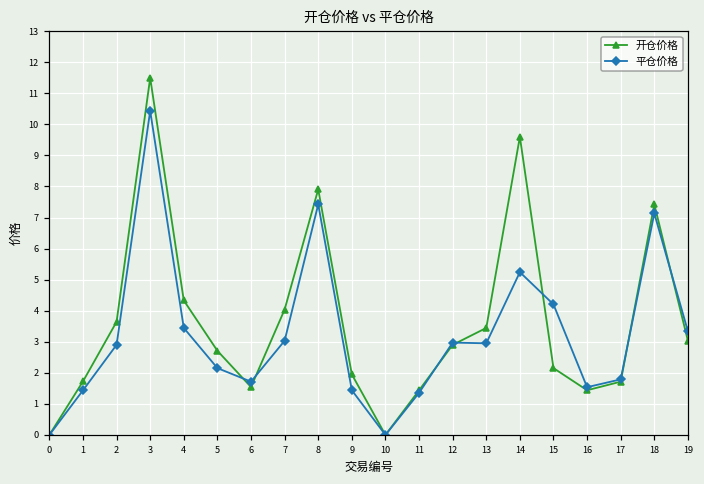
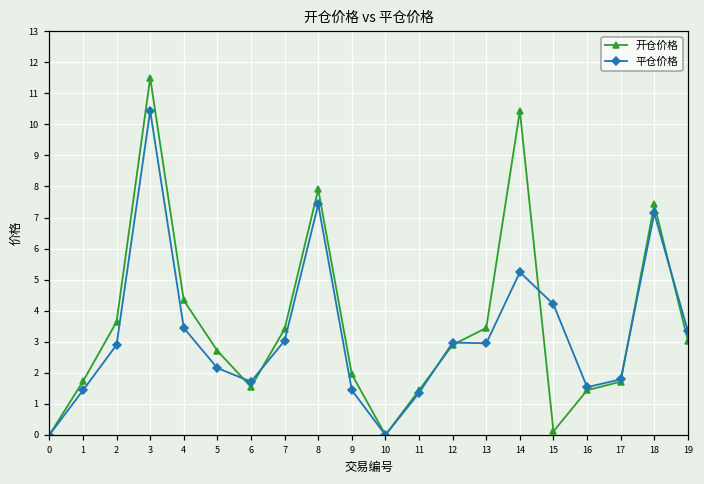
  {
    "开仓价格": {
      "1": 1.7,
      "2": 3.6,
      "3": 11.5,
      "4": 4.3,
      "5": 2.7,
      "6": 1.5,
-     "7": 4.0,
+     "7": 3.4,
      "8": 7.9,
      "9": 1.9,
      "13": 3.4,
-     "14": 9.6,
-     "15": 2.2,
+     "14": 10.4,
+     "15": 0.1,
      "16": 1.4,
      "18": 7.4,
      "19": 3.0
    },
    "平仓价格": {
      "1": 1.4,
      "2": 2.9,
      "3": 10.4,
      "4": 3.4,
      "5": 2.2,
      "6": 1.7,
      "7": 3.0,
      "8": 7.4,
      "9": 1.4,
      "13": 3.0,
      "14": 5.2,
      "15": 4.2,
      "16": 1.5,
      "18": 7.1,
      "19": 3.3
    }
  }
